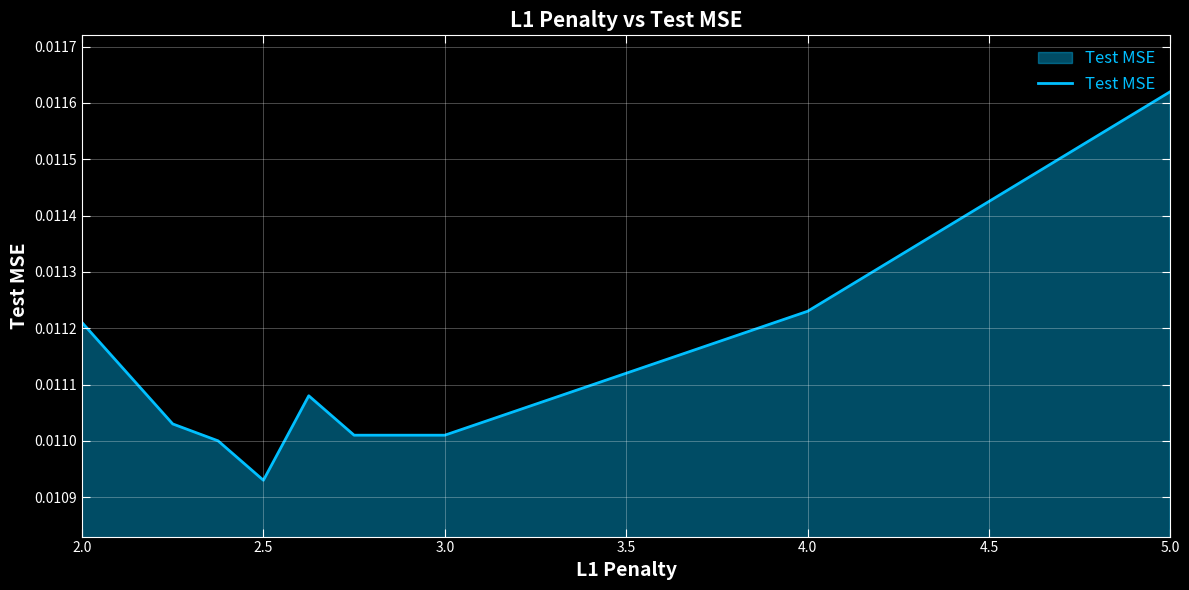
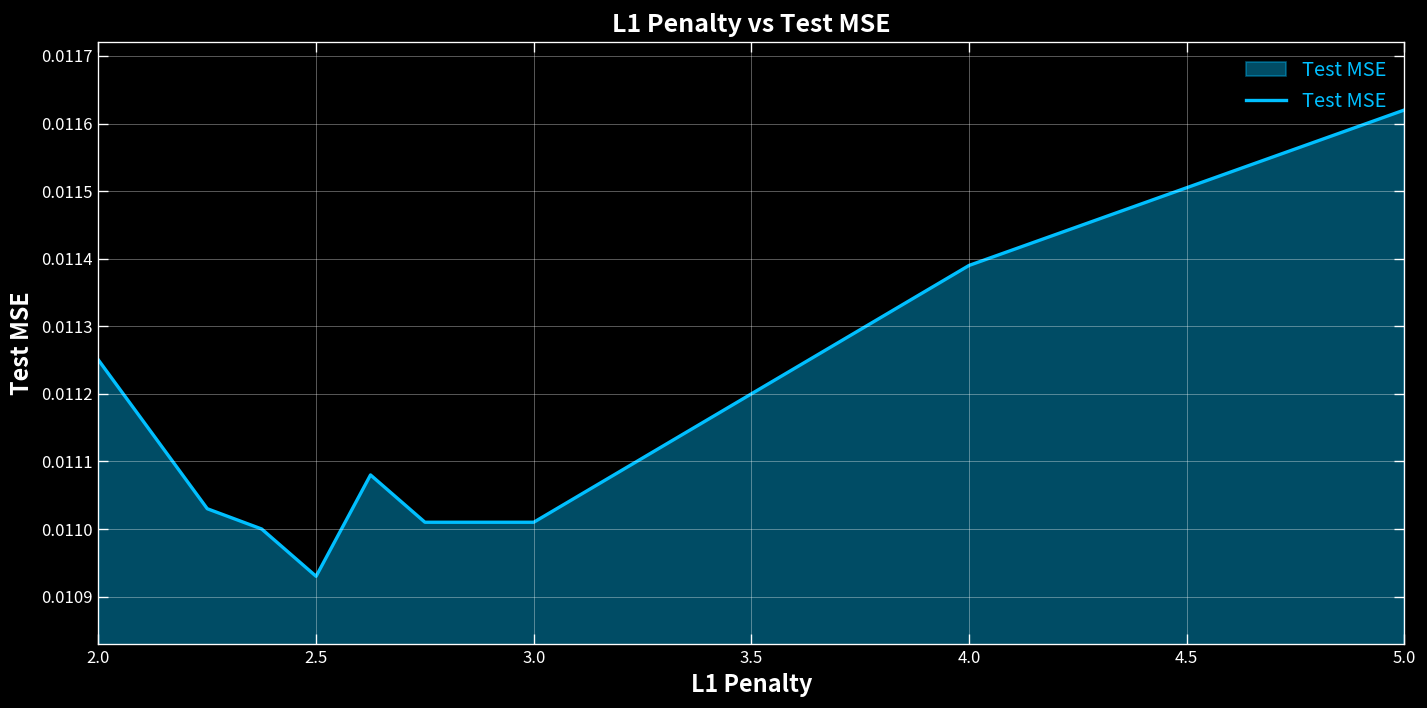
  {
-   "2.0": 0.01121,
+   "2.0": 0.01125,
    "2.5": 0.01093,
    "3.0": 0.01101,
-   "4.0": 0.01123,
+   "4.0": 0.01139,
    "5.0": 0.01162
  }
